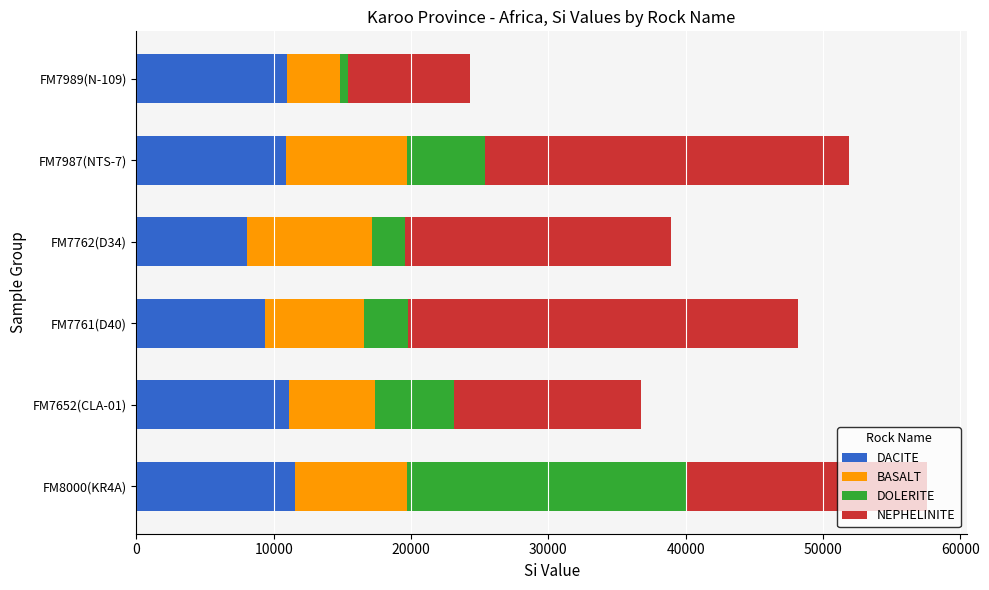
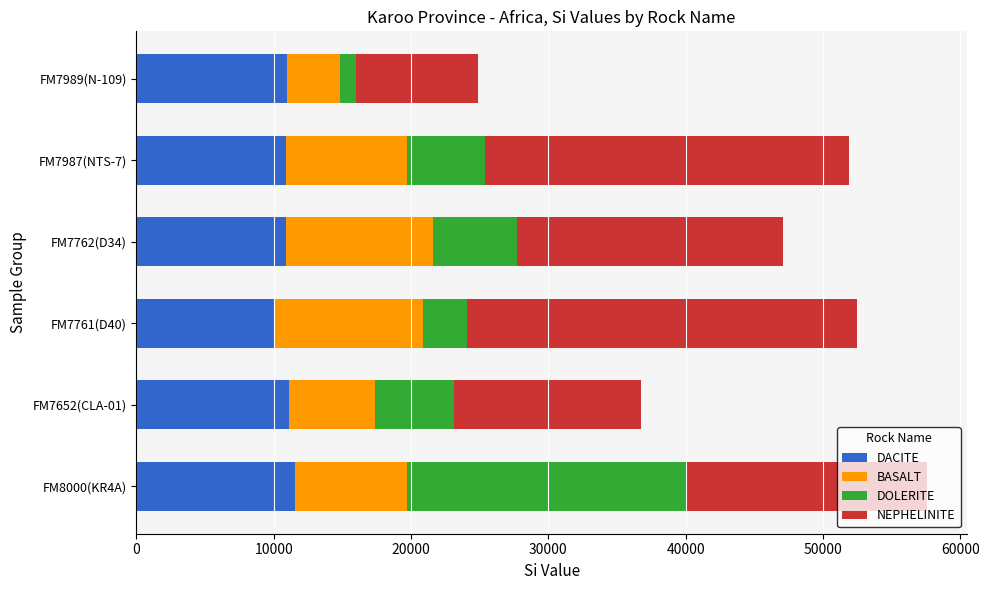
  {
    "DACITE": {
      "FM7989(N-109)": 11000,
      "FM7987(NTS-7)": 10900,
-     "FM7762(D34)": 8000,
-     "FM7761(D40)": 9400,
+     "FM7762(D34)": 10900,
+     "FM7761(D40)": 10100,
      "FM7652(CLA-01)": 11100,
      "FM8000(KR4A)": 11500
    },
    "BASALT": {
      "FM7989(N-109)": 3900,
      "FM7987(NTS-7)": 8800,
-     "FM7762(D34)": 9100,
-     "FM7761(D40)": 7200,
+     "FM7762(D34)": 10700,
+     "FM7761(D40)": 10700,
      "FM7652(CLA-01)": 6200,
      "FM8000(KR4A)": 8100
    },
    "DOLERITE": {
-     "FM7989(N-109)": 500,
+     "FM7989(N-109)": 1200,
      "FM7987(NTS-7)": 5700,
-     "FM7762(D34)": 2400,
+     "FM7762(D34)": 6100,
      "FM7761(D40)": 3200,
      "FM7652(CLA-01)": 5800,
      "FM8000(KR4A)": 20400
    },
    "NEPHELINITE": {
      "FM7989(N-109)": 8900,
      "FM7987(NTS-7)": 26500,
      "FM7762(D34)": 19300,
      "FM7761(D40)": 28400,
      "FM7652(CLA-01)": 13600
    }
  }
